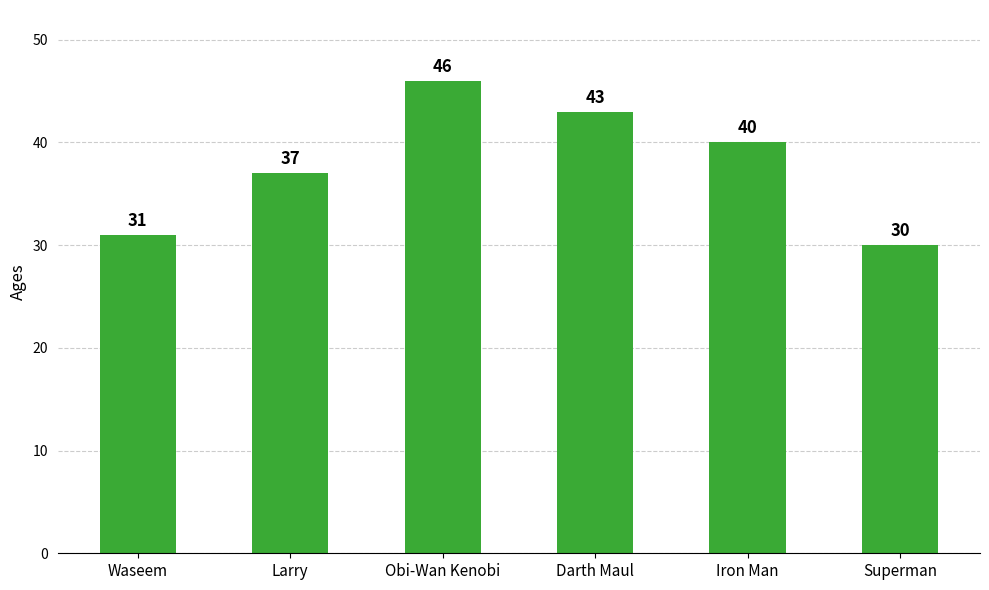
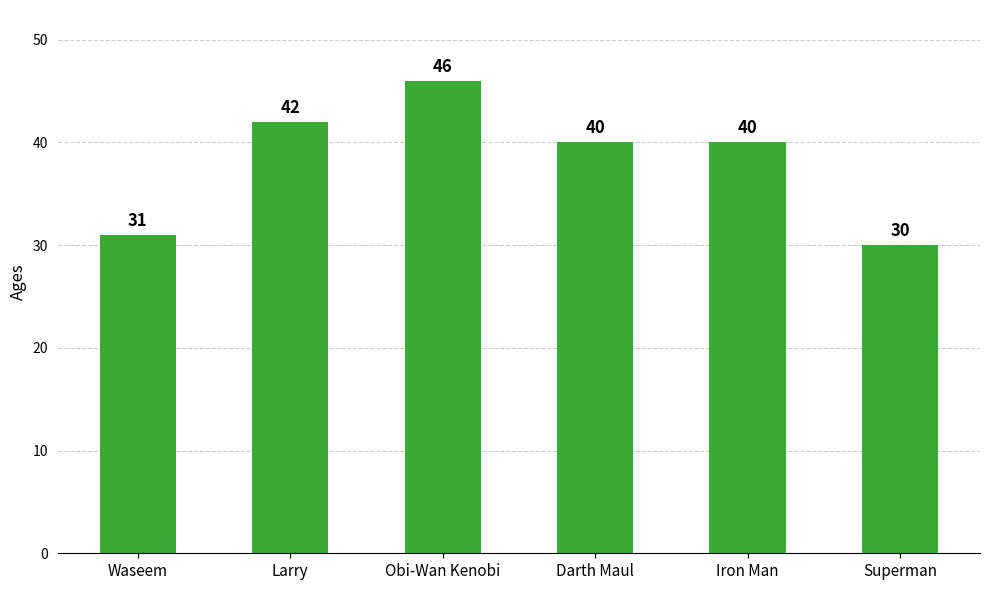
  {
    "Waseem": 31,
-   "Larry": 37,
+   "Larry": 42,
    "Obi-Wan Kenobi": 46,
-   "Darth Maul": 43,
+   "Darth Maul": 40,
    "Iron Man": 40,
    "Superman": 30
  }
